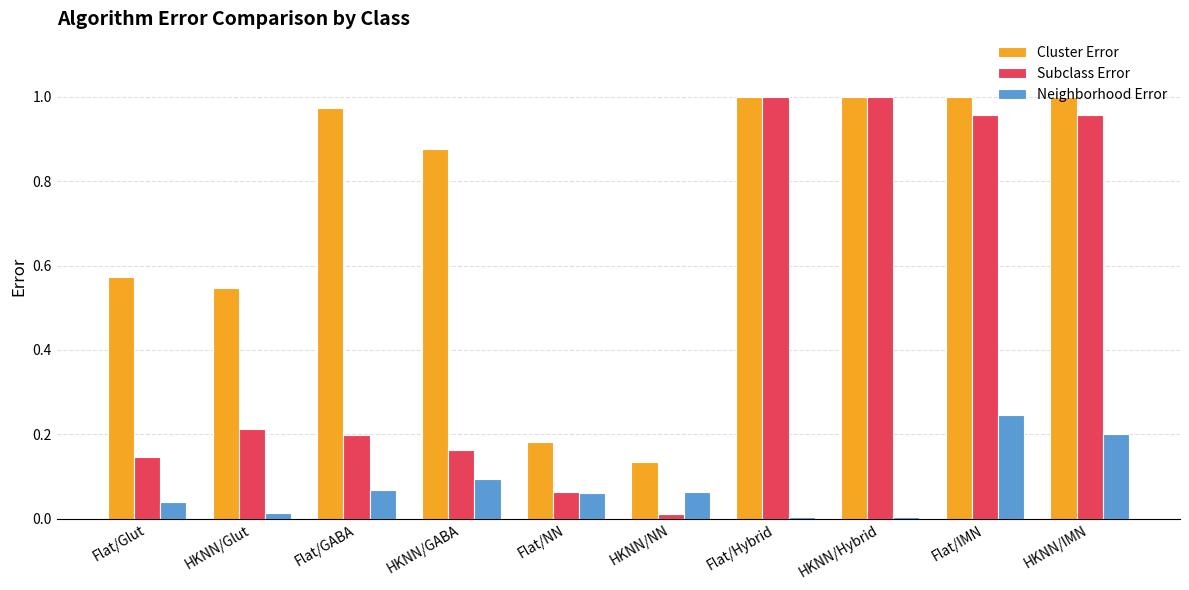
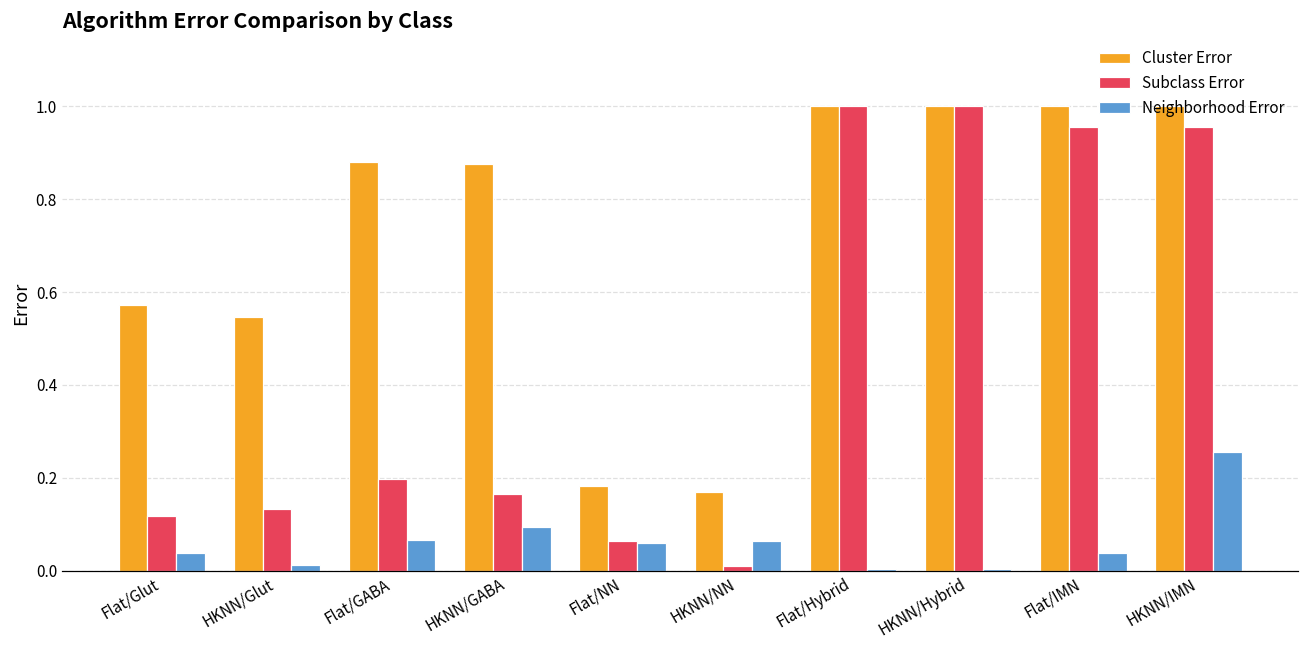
  {
    "Cluster Error": {
      "Flat/Glut": 0.57,
      "HKNN/Glut": 0.55,
-     "Flat/GABA": 0.97,
+     "Flat/GABA": 0.88,
      "HKNN/GABA": 0.88,
      "Flat/NN": 0.18,
-     "HKNN/NN": 0.13,
+     "HKNN/NN": 0.17,
      "Flat/Hybrid": 1.00,
      "HKNN/Hybrid": 1.00,
      "Flat/IMN": 1.00,
      "HKNN/IMN": 1.00
    },
    "Subclass Error": {
-     "Flat/Glut": 0.15,
-     "HKNN/Glut": 0.21,
+     "Flat/Glut": 0.12,
+     "HKNN/Glut": 0.13,
      "Flat/GABA": 0.20,
      "HKNN/GABA": 0.16,
      "Flat/NN": 0.06,
      "HKNN/NN": 0.01,
      "Flat/Hybrid": 1.00,
      "HKNN/Hybrid": 1.00,
      "Flat/IMN": 0.96,
      "HKNN/IMN": 0.96
    },
    "Neighborhood Error": {
      "Flat/Glut": 0.04,
      "HKNN/Glut": 0.01,
      "Flat/GABA": 0.07,
      "HKNN/GABA": 0.09,
      "Flat/NN": 0.06,
      "HKNN/NN": 0.06,
-     "Flat/IMN": 0.25,
-     "HKNN/IMN": 0.20
+     "Flat/IMN": 0.04,
+     "HKNN/IMN": 0.26
    }
  }
